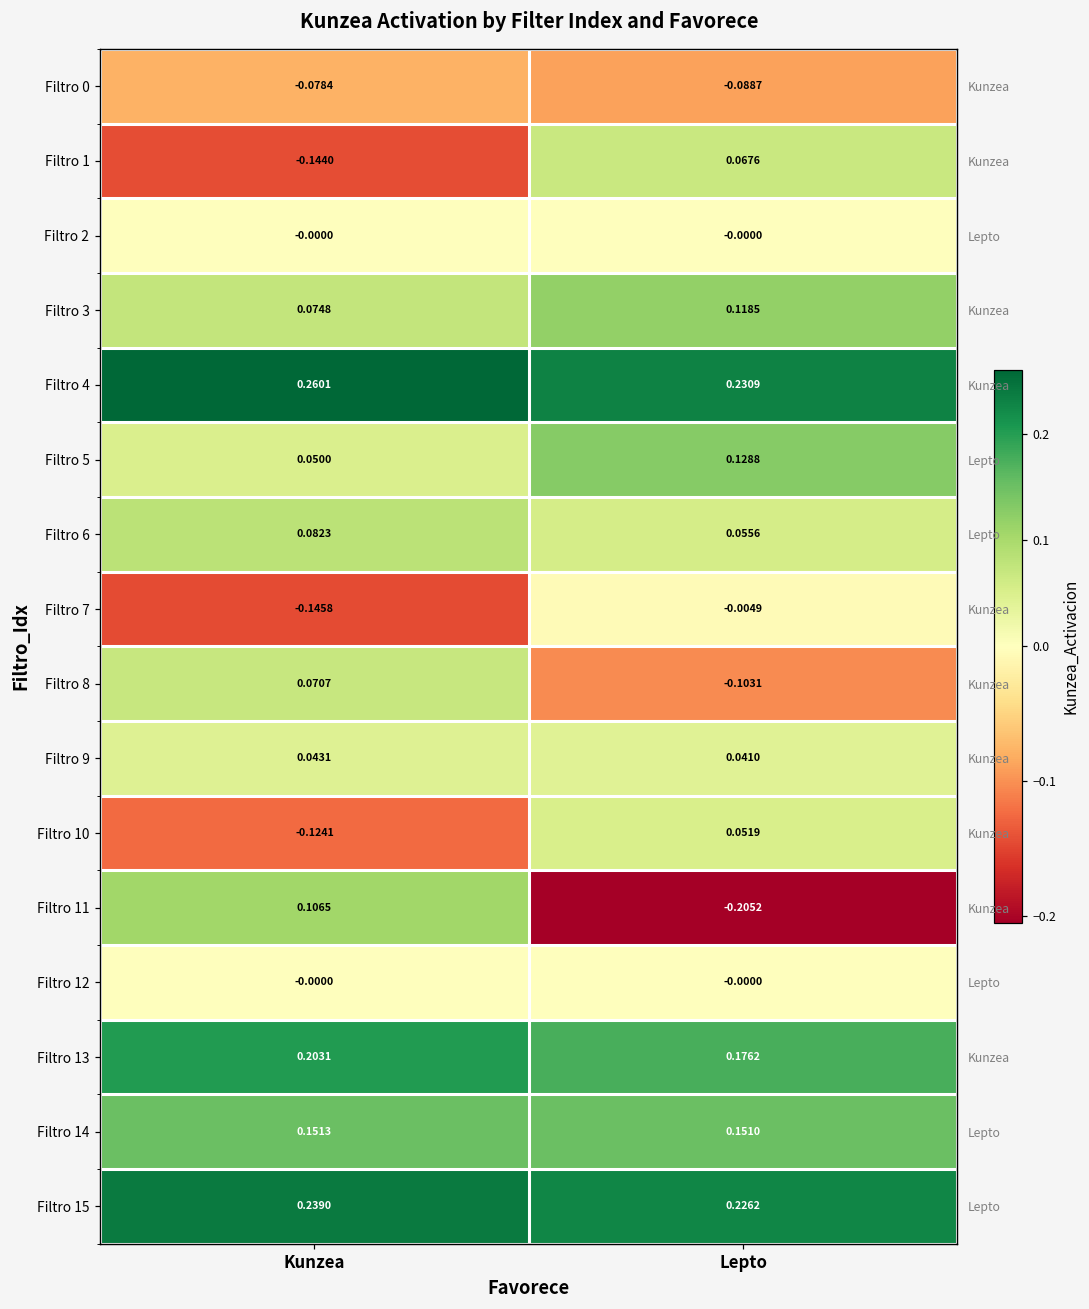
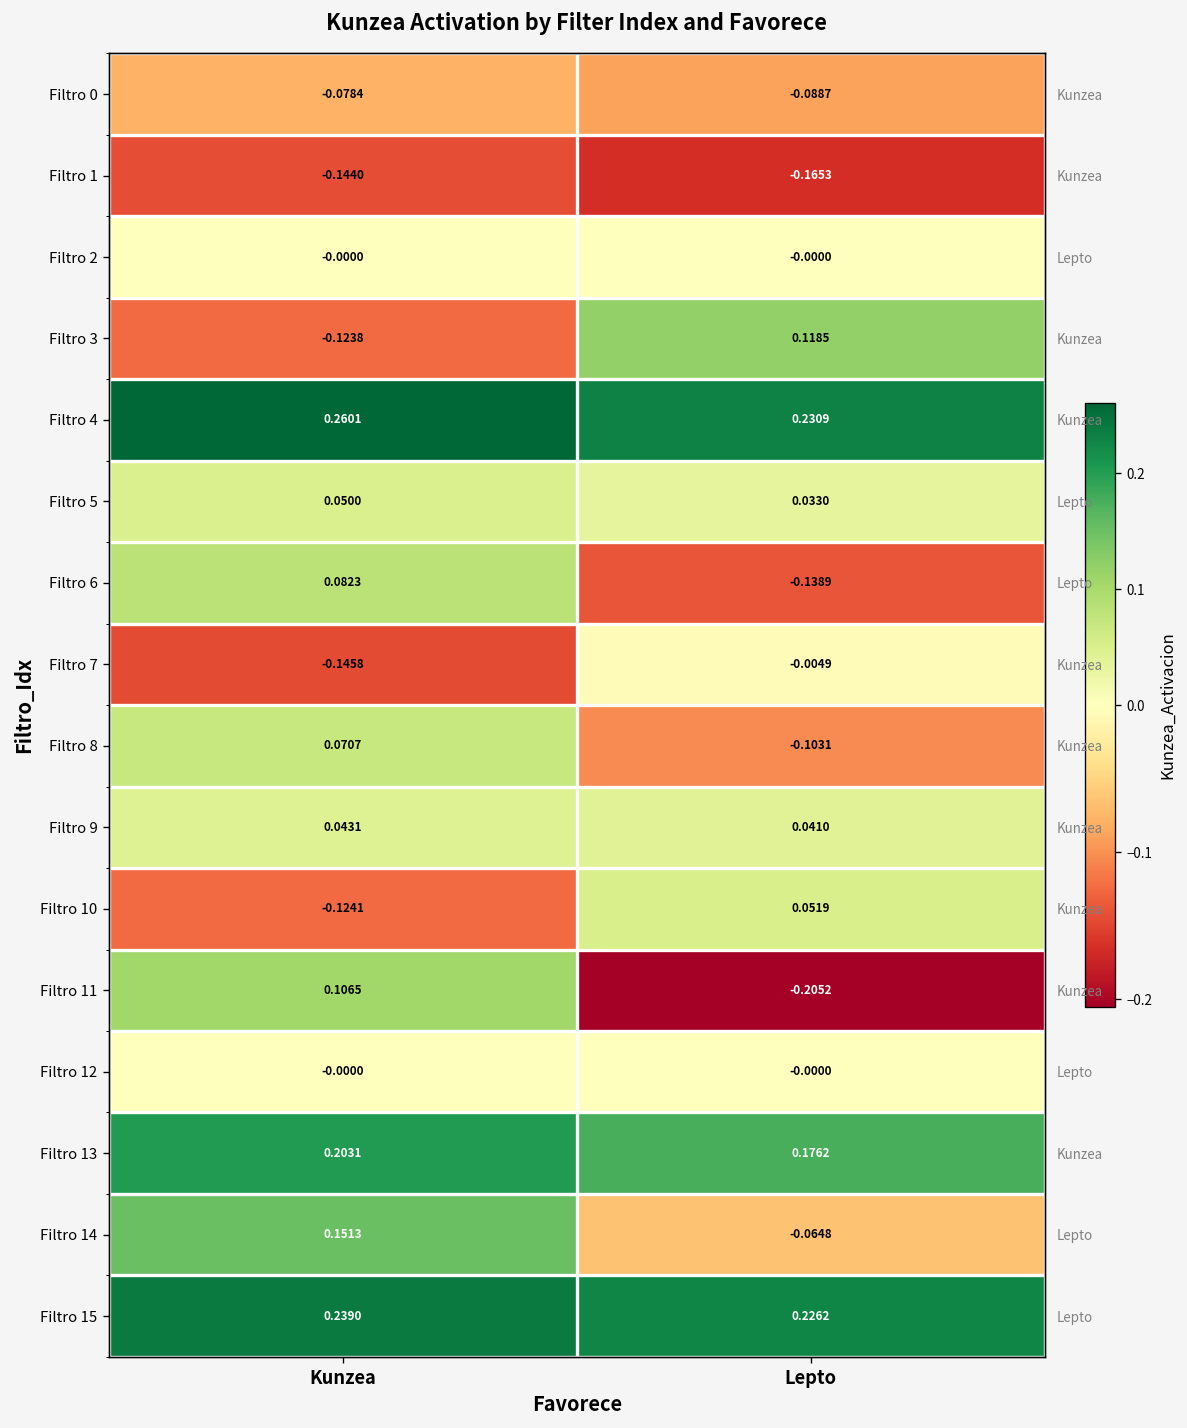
  {
    "Filtro 0": {
      "Kunzea": -0.0784,
      "Lepto": -0.0887
    },
    "Filtro 1": {
      "Kunzea": -0.1440,
-     "Lepto": 0.0676
+     "Lepto": -0.1653
    },
    "Filtro 2": {
      "Kunzea": -0.0000,
      "Lepto": -0.0000
    },
    "Filtro 3": {
-     "Kunzea": 0.0748,
+     "Kunzea": -0.1238,
      "Lepto": 0.1185
    },
    "Filtro 4": {
      "Kunzea": 0.2601,
      "Lepto": 0.2309
    },
    "Filtro 5": {
      "Kunzea": 0.0500,
-     "Lepto": 0.1288
+     "Lepto": 0.0330
    },
    "Filtro 6": {
      "Kunzea": 0.0823,
-     "Lepto": 0.0556
+     "Lepto": -0.1389
    },
    "Filtro 7": {
      "Kunzea": -0.1458,
      "Lepto": -0.0049
    },
    "Filtro 8": {
      "Kunzea": 0.0707,
      "Lepto": -0.1031
    },
    "Filtro 9": {
      "Kunzea": 0.0431,
      "Lepto": 0.0410
    },
    "Filtro 10": {
      "Kunzea": -0.1241,
      "Lepto": 0.0519
    },
    "Filtro 11": {
      "Kunzea": 0.1065,
      "Lepto": -0.2052
    },
    "Filtro 12": {
      "Kunzea": -0.0000,
      "Lepto": -0.0000
    },
    "Filtro 13": {
      "Kunzea": 0.2031,
      "Lepto": 0.1762
    },
    "Filtro 14": {
      "Kunzea": 0.1513,
-     "Lepto": 0.1510
+     "Lepto": -0.0648
    },
    "Filtro 15": {
      "Kunzea": 0.2390,
      "Lepto": 0.2262
    }
  }
